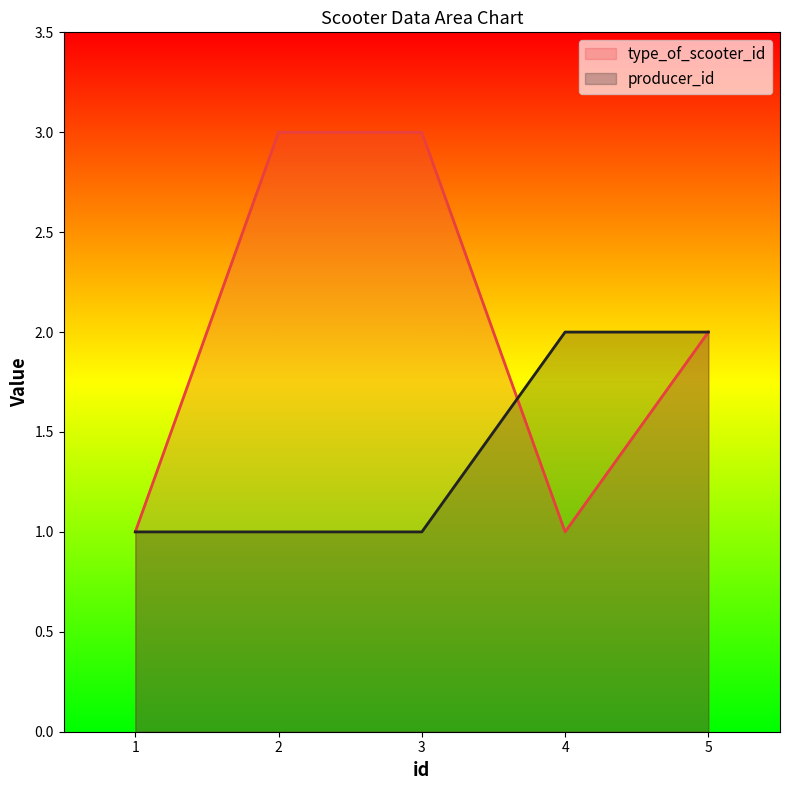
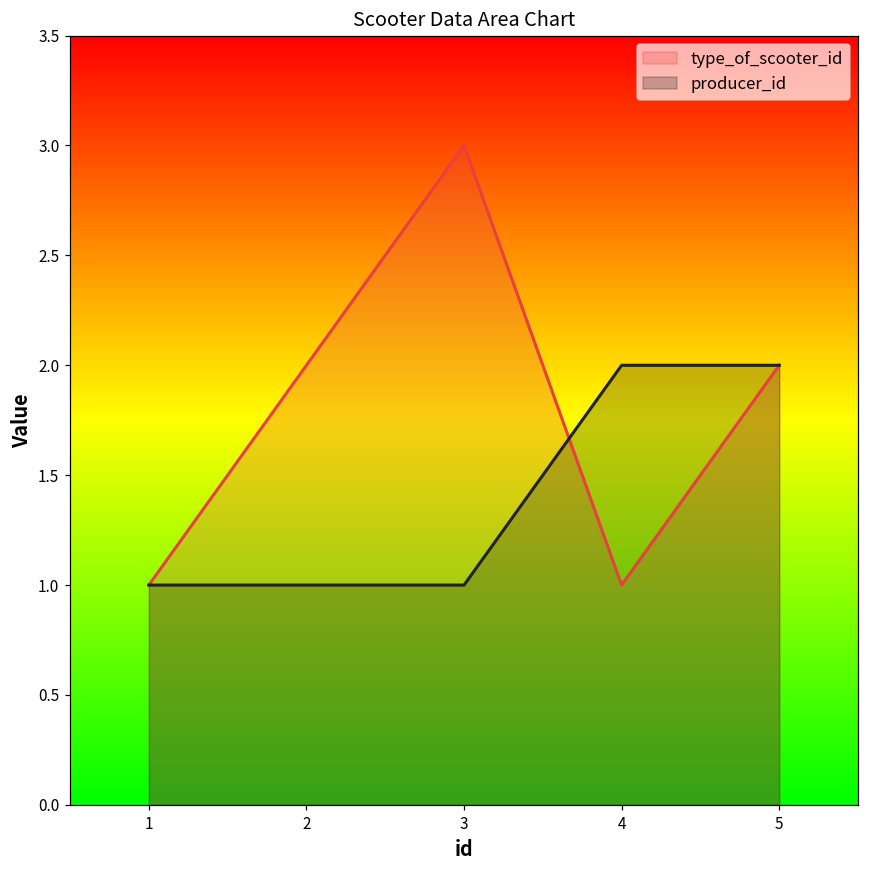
  {
    "type_of_scooter_id": {
-     "2": 3,
+     "2": 2,
      "3": 3,
      "4": 1
    },
    "producer_id": {
      "2": 1,
      "3": 1,
      "4": 2
    }
  }
